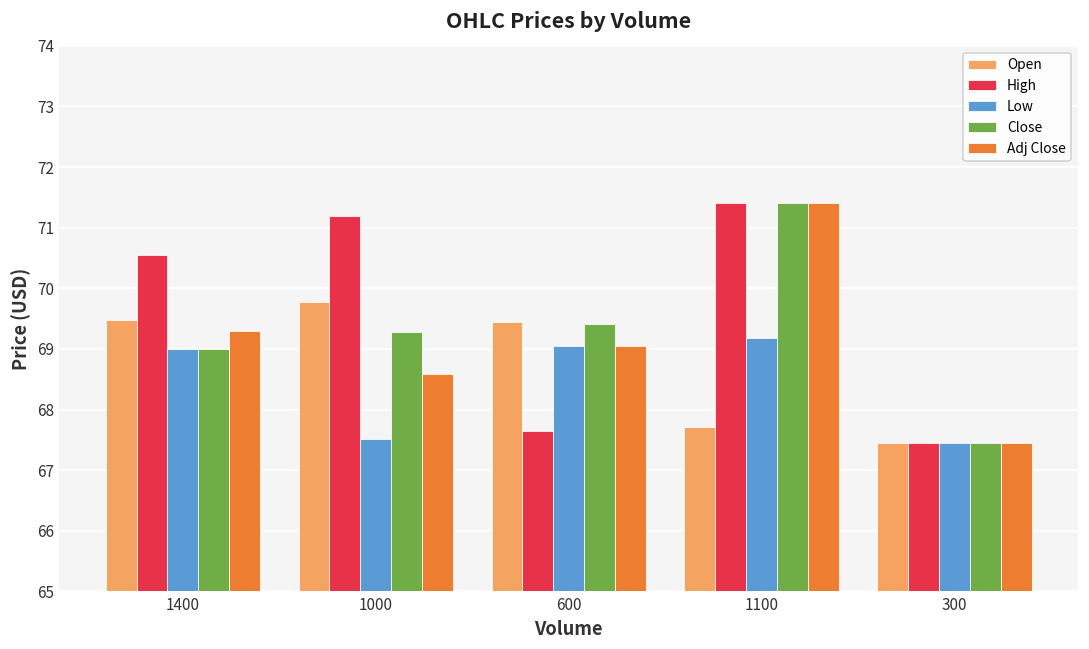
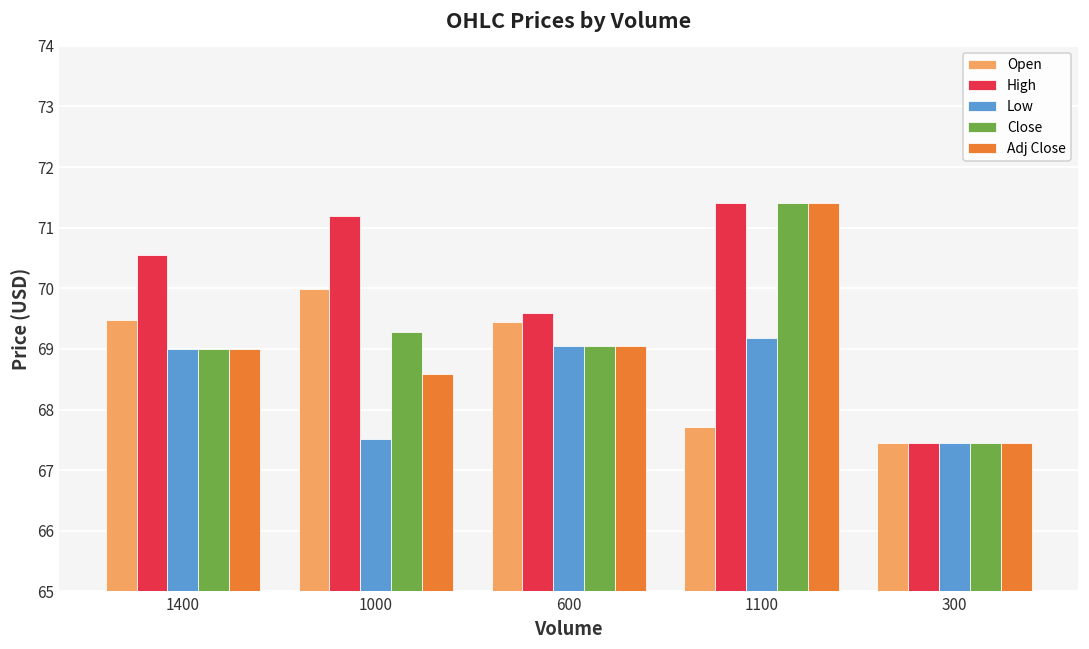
  {
    "Open": {
      "1400": 69.5,
-     "1000": 69.8,
+     "1000": 70.0,
      "600": 69.4,
      "1100": 67.7,
      "300": 67.4
    },
    "High": {
      "1400": 70.6,
      "1000": 71.2,
-     "600": 67.6,
+     "600": 69.6,
      "1100": 71.4,
      "300": 67.4
    },
    "Low": {
      "1400": 69.0,
      "1000": 67.5,
      "600": 69.0,
      "1100": 69.2,
      "300": 67.4
    },
    "Close": {
      "1400": 69.0,
      "1000": 69.3,
-     "600": 69.4,
+     "600": 69.0,
      "1100": 71.4,
      "300": 67.4
    },
    "Adj Close": {
-     "1400": 69.3,
+     "1400": 69.0,
      "1000": 68.6,
      "600": 69.0,
      "1100": 71.4,
      "300": 67.4
    }
  }
